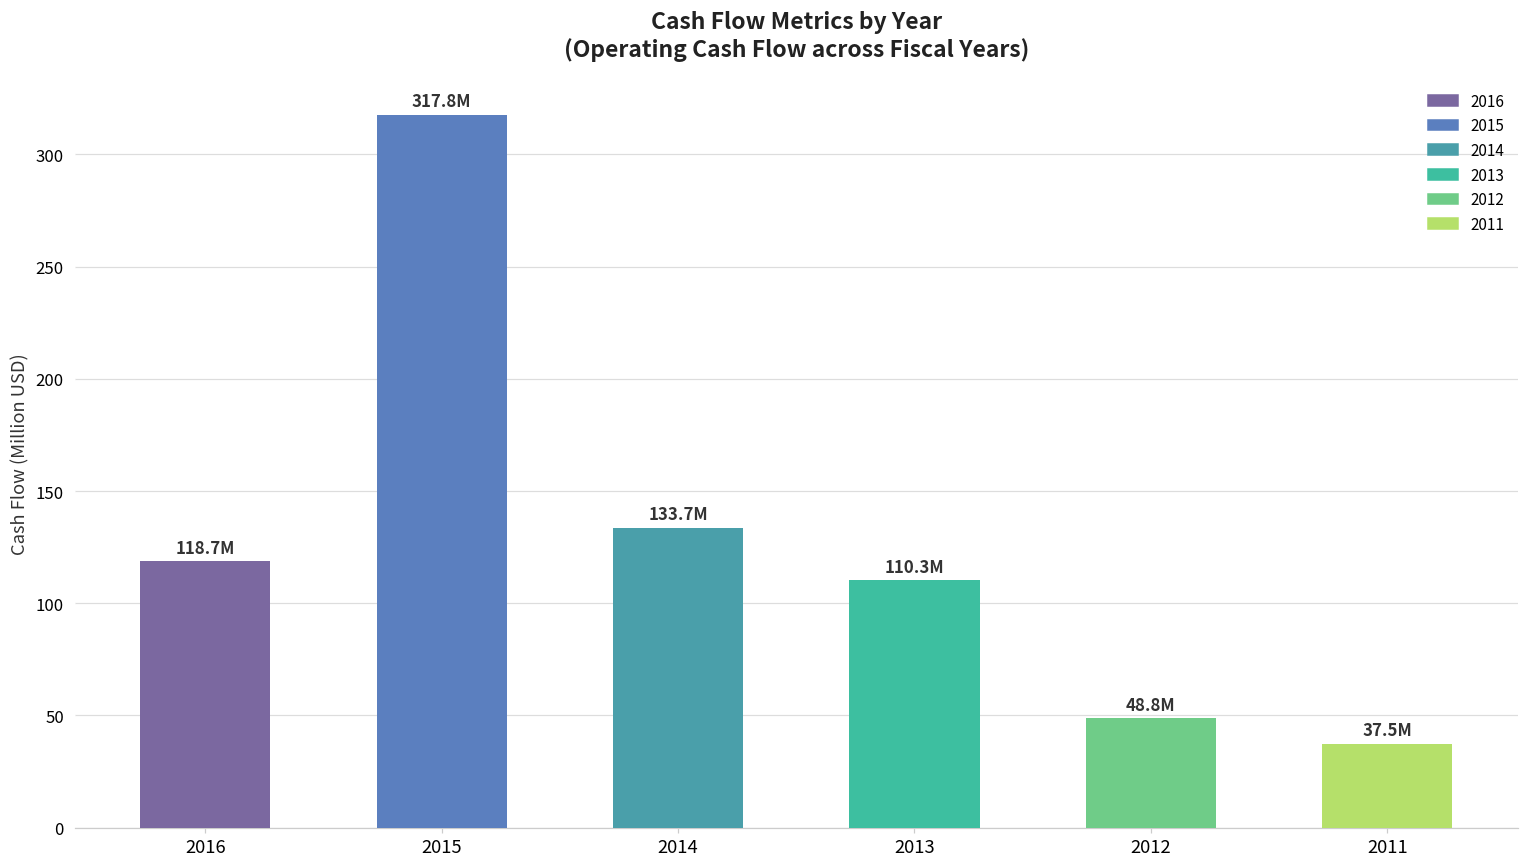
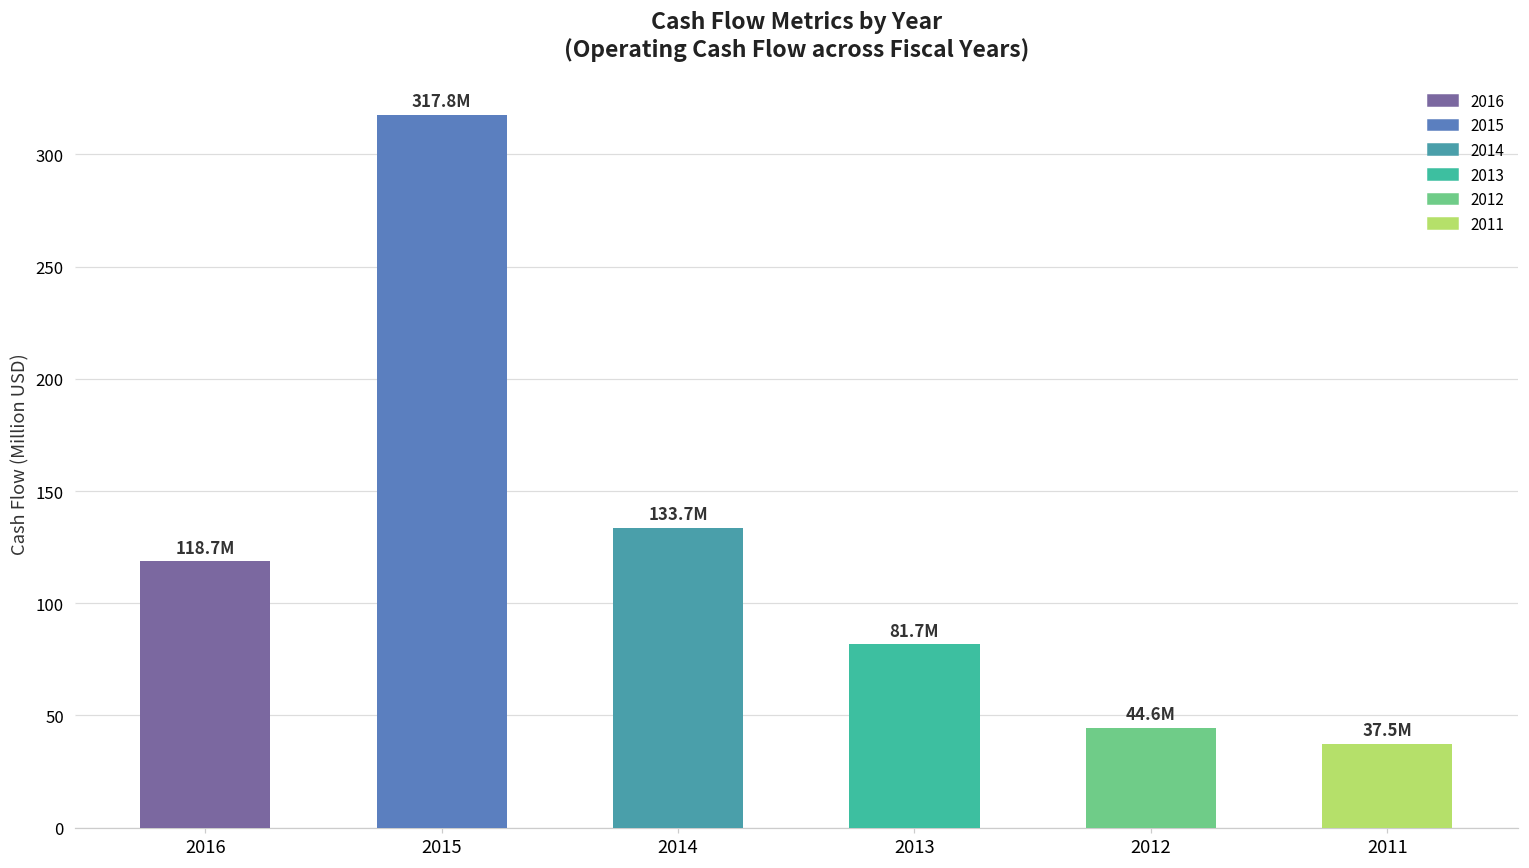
  {
    "2016": "118.7M",
    "2015": "317.8M",
    "2014": "133.7M",
-   "2013": "110.3M",
-   "2012": "48.8M",
+   "2013": "81.7M",
+   "2012": "44.6M",
    "2011": "37.5M"
  }
